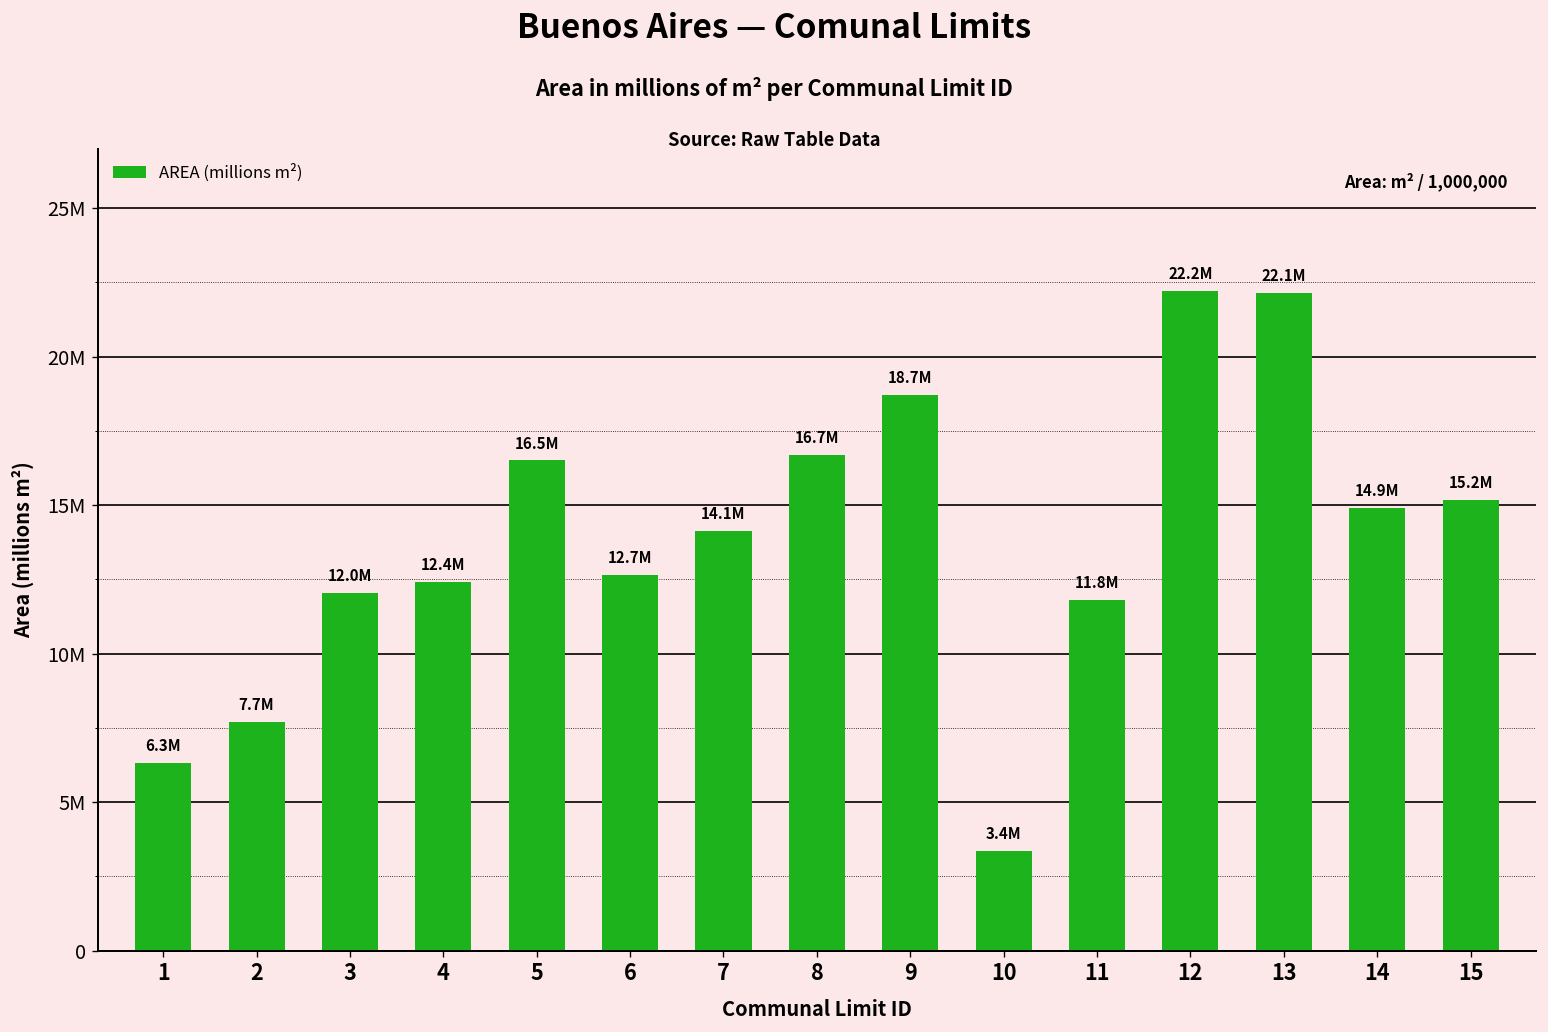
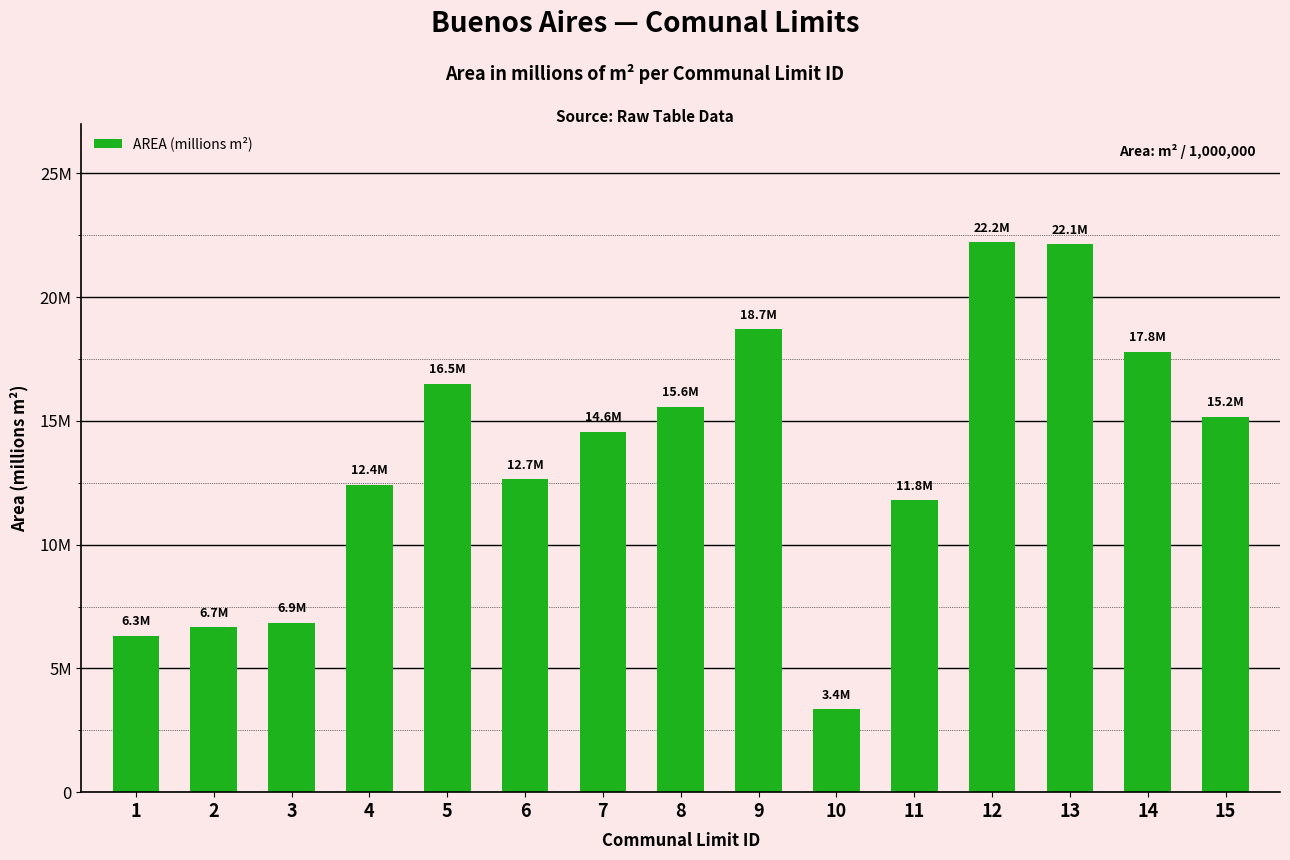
  {
    "1": "6.3M",
-   "2": "7.7M",
-   "3": "12.0M",
+   "2": "6.7M",
+   "3": "6.9M",
    "4": "12.4M",
    "5": "16.5M",
    "6": "12.7M",
-   "7": "14.1M",
-   "8": "16.7M",
+   "7": "14.6M",
+   "8": "15.6M",
    "9": "18.7M",
    "10": "3.4M",
    "11": "11.8M",
    "12": "22.2M",
    "13": "22.1M",
-   "14": "14.9M",
+   "14": "17.8M",
    "15": "15.2M"
  }
